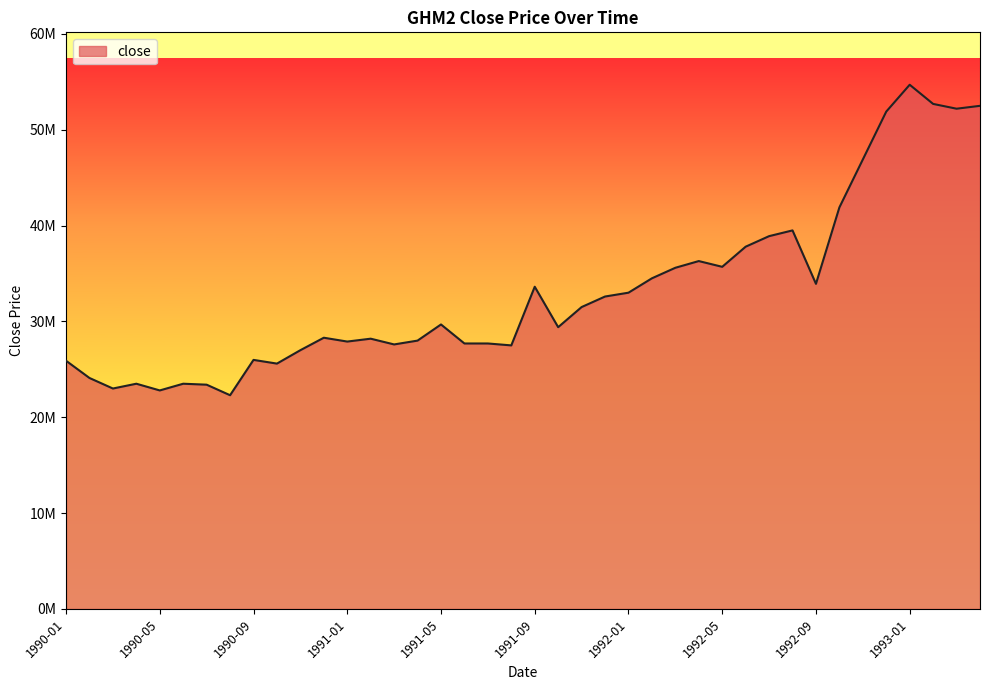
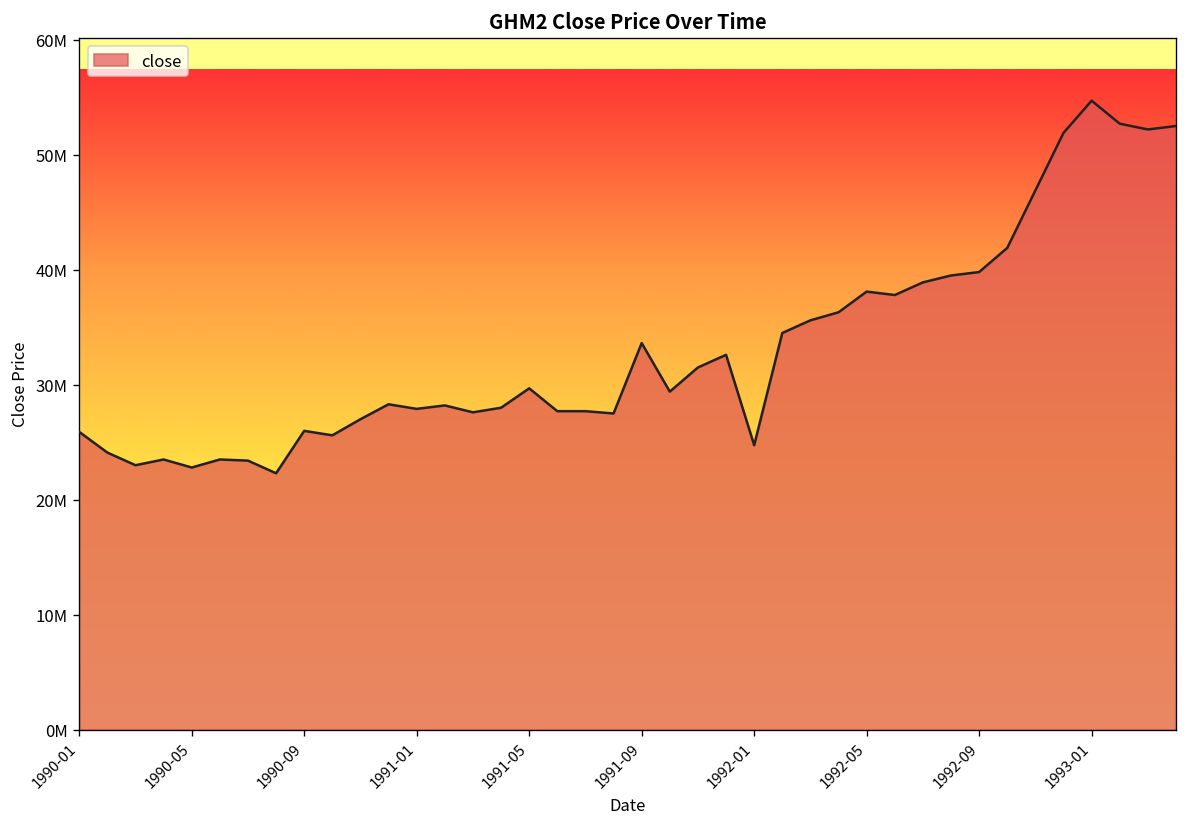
  {
    "1990-01": 26000000,
    "1990-05": 23000000,
    "1990-09": 26000000,
    "1991-01": 28000000,
    "1991-05": 30000000,
    "1991-09": 34000000,
-   "1992-01": 33000000,
-   "1992-05": 36000000,
-   "1992-09": 34000000,
+   "1992-01": 25000000,
+   "1992-05": 38000000,
+   "1992-09": 40000000,
    "1993-01": 55000000
  }
